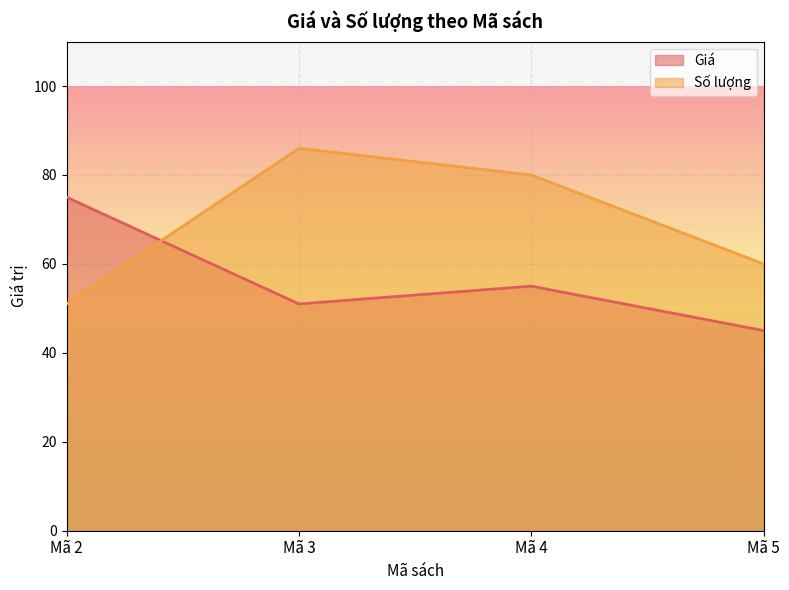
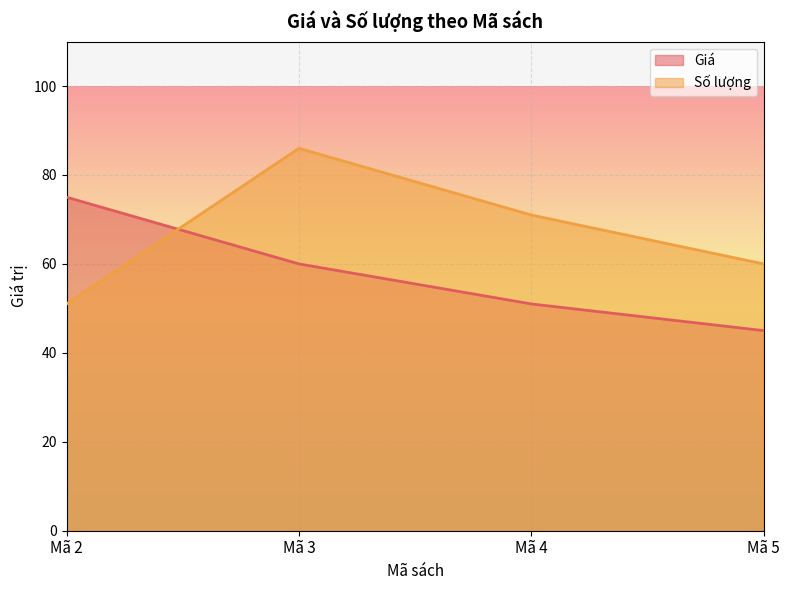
  {
    "Giá": {
      "Mã 2": 75,
-     "Mã 3": 51,
-     "Mã 4": 55,
+     "Mã 3": 60,
+     "Mã 4": 51,
      "Mã 5": 45
    },
    "Số lượng": {
      "Mã 2": 51,
      "Mã 3": 86,
-     "Mã 4": 80,
+     "Mã 4": 71,
      "Mã 5": 60
    }
  }
